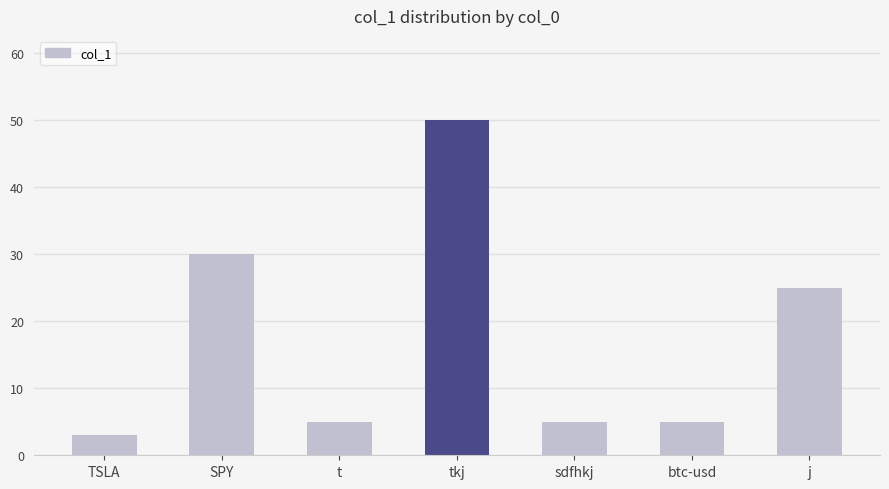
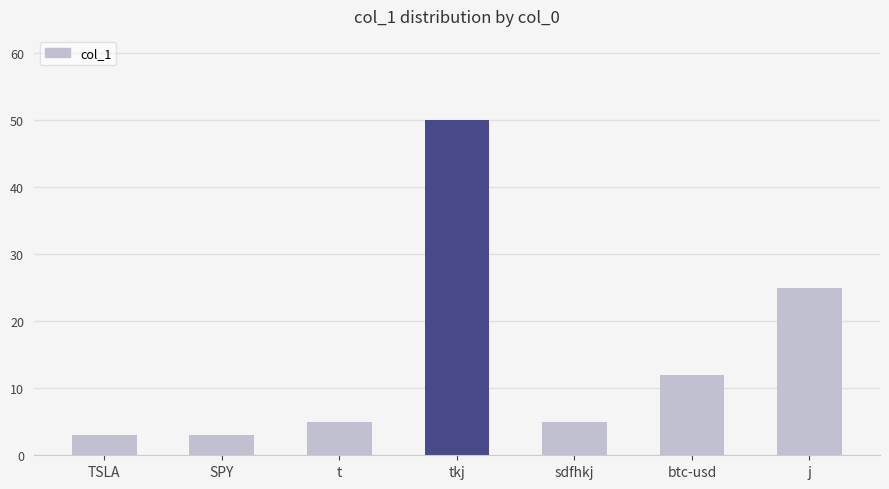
  {
    "TSLA": 3,
-   "SPY": 30,
+   "SPY": 3,
    "t": 5,
    "tkj": 50,
    "sdfhkj": 5,
-   "btc-usd": 5,
+   "btc-usd": 12,
    "j": 25
  }
